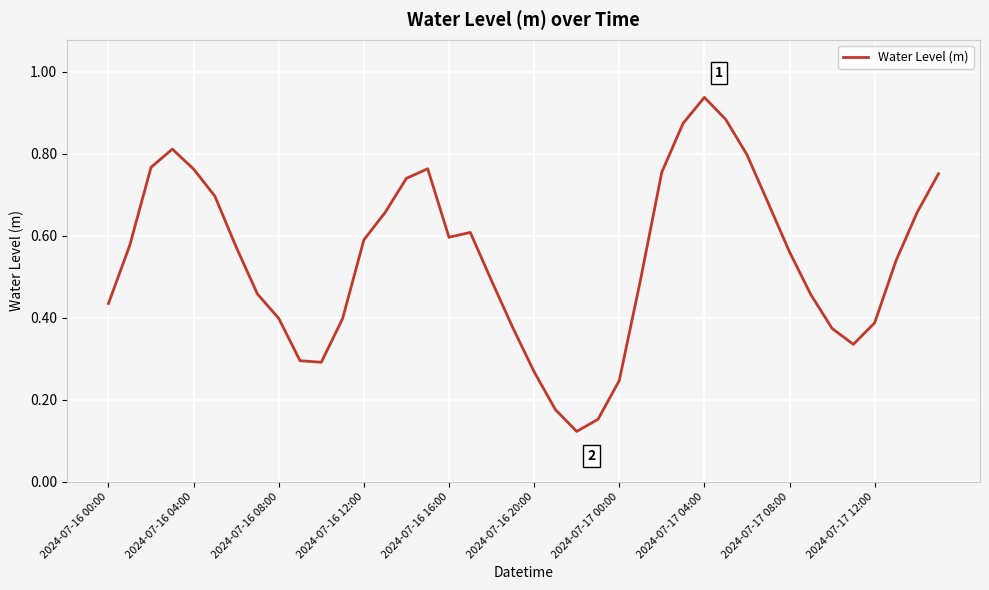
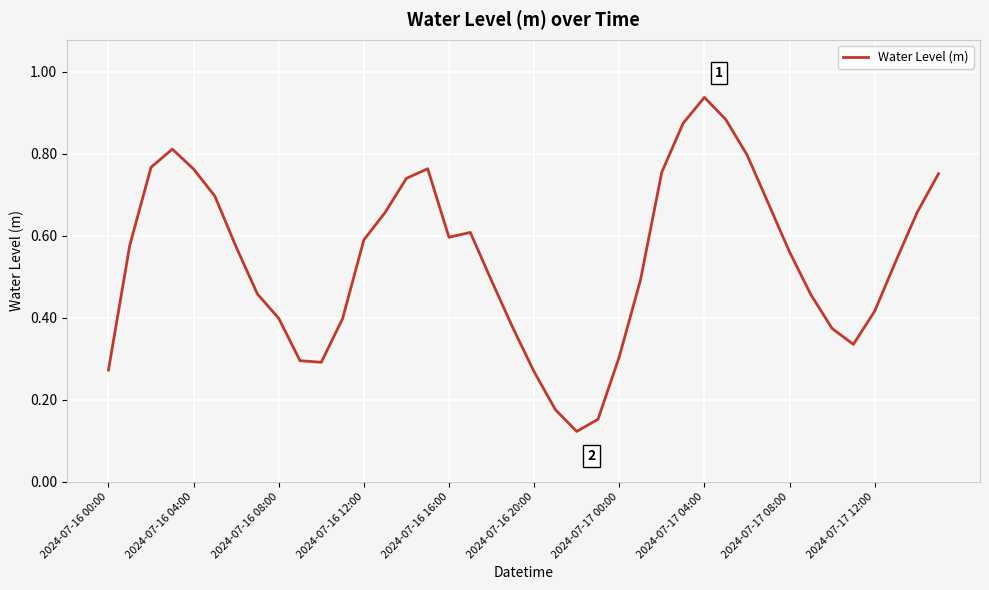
  {
-   "2024-07-16 00:00": 0.43,
+   "2024-07-16 00:00": 0.27,
    "2024-07-16 04:00": 0.76,
    "2024-07-16 08:00": 0.40,
    "2024-07-16 12:00": 0.59,
    "2024-07-16 16:00": 0.60,
    "2024-07-16 20:00": 0.27,
-   "2024-07-17 00:00": 0.25,
+   "2024-07-17 00:00": 0.30,
    "2024-07-17 08:00": 0.56,
-   "2024-07-17 12:00": 0.39
+   "2024-07-17 12:00": 0.42
  }
